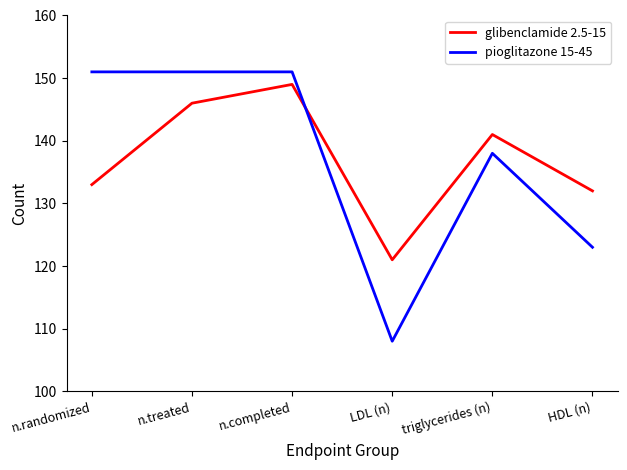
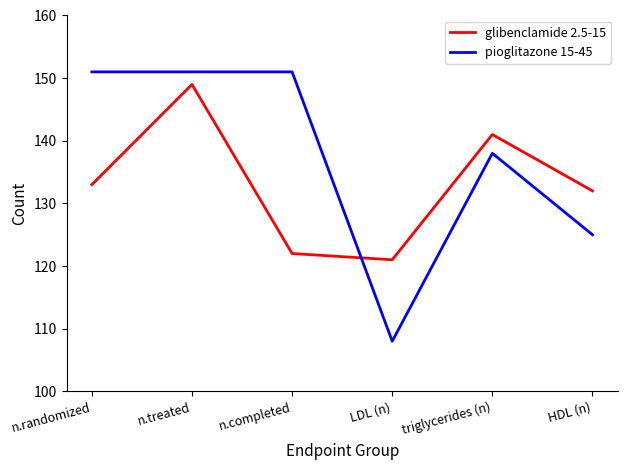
  {
    "glibenclamide 2.5-15": {
      "n.randomized": 133,
-     "n.treated": 146,
-     "n.completed": 149,
+     "n.treated": 149,
+     "n.completed": 122,
      "LDL (n)": 121,
      "triglycerides (n)": 141,
      "HDL (n)": 132
    },
    "pioglitazone 15-45": {
      "n.randomized": 151,
      "n.treated": 151,
      "n.completed": 151,
      "LDL (n)": 108,
      "triglycerides (n)": 138,
-     "HDL (n)": 123
+     "HDL (n)": 125
    }
  }
